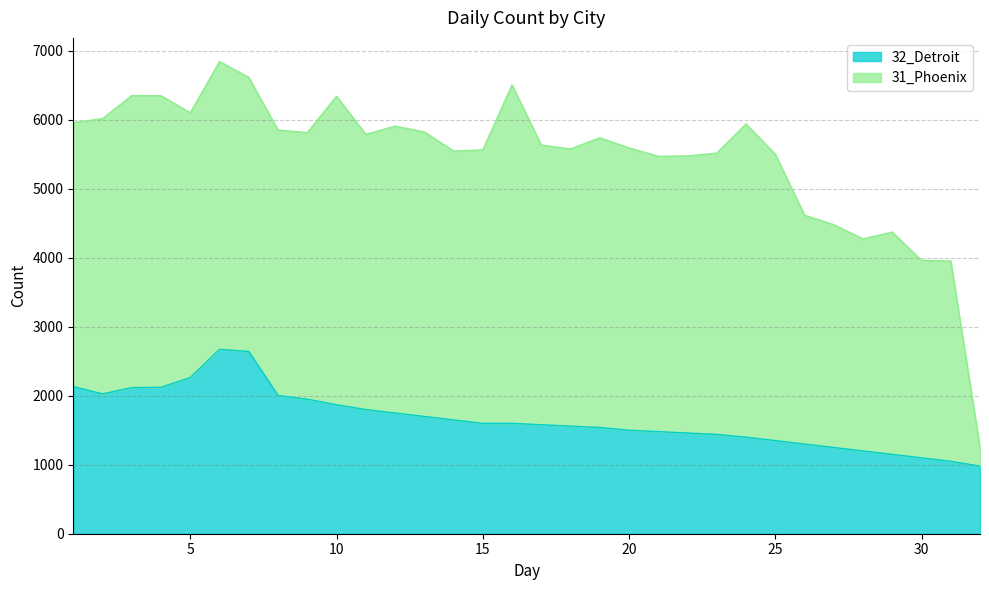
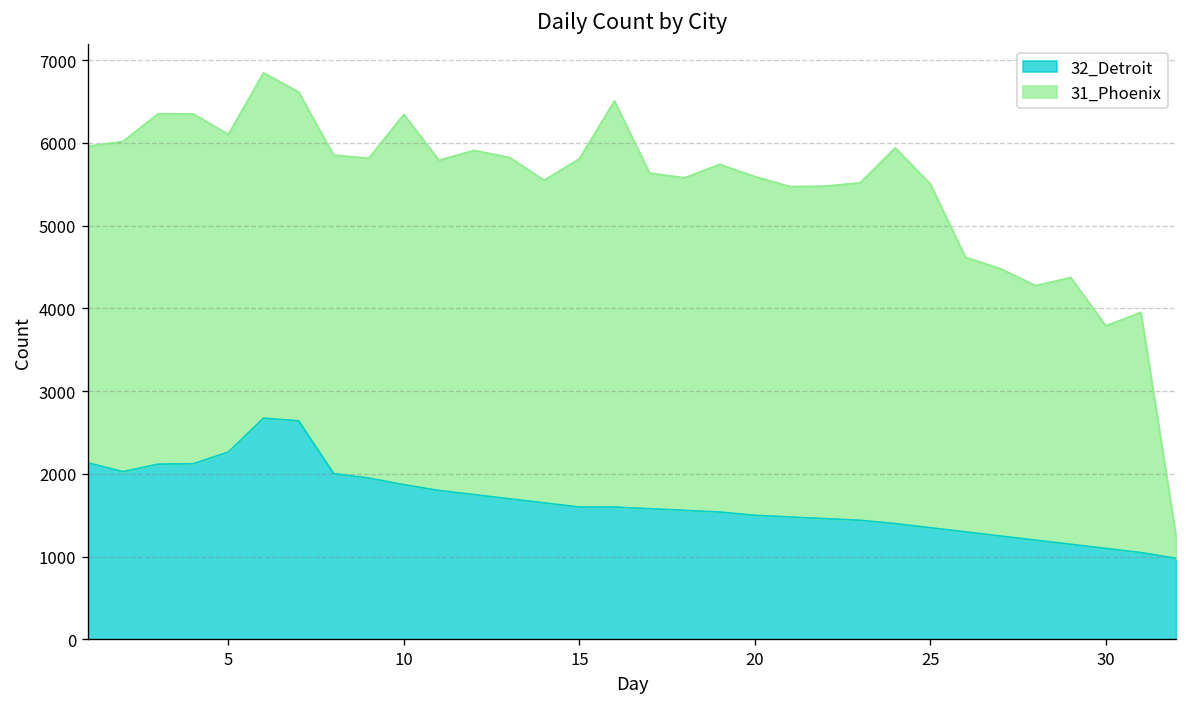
  {
    "32_Detroit": {
      "5": 2300,
      "10": 1900,
      "15": 1600,
      "20": 1500,
      "25": 1400,
      "30": 1100
    },
    "31_Phoenix": {
      "5": 3800,
      "10": 4500,
-     "15": 4000,
+     "15": 4200,
      "20": 4100,
      "25": 4200,
-     "30": 2900
+     "30": 2700
    }
  }
